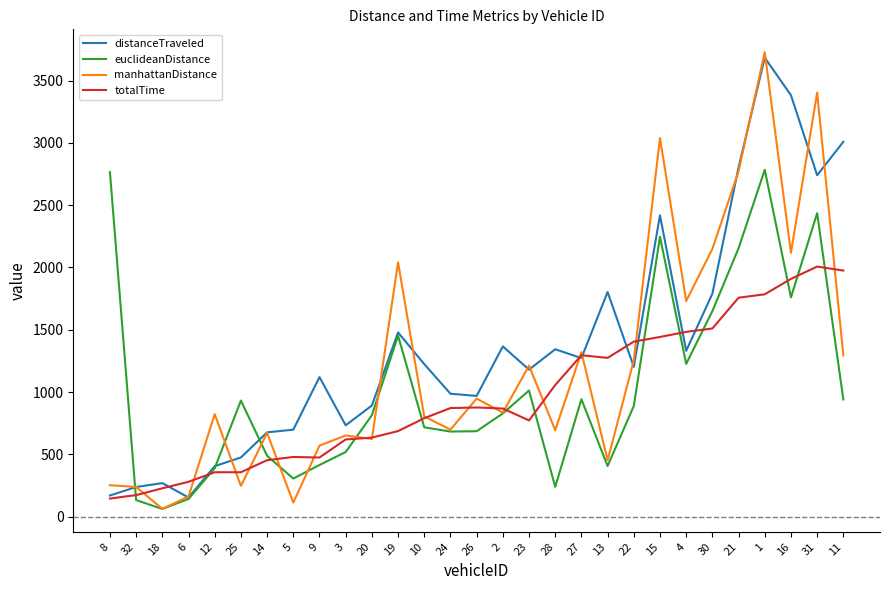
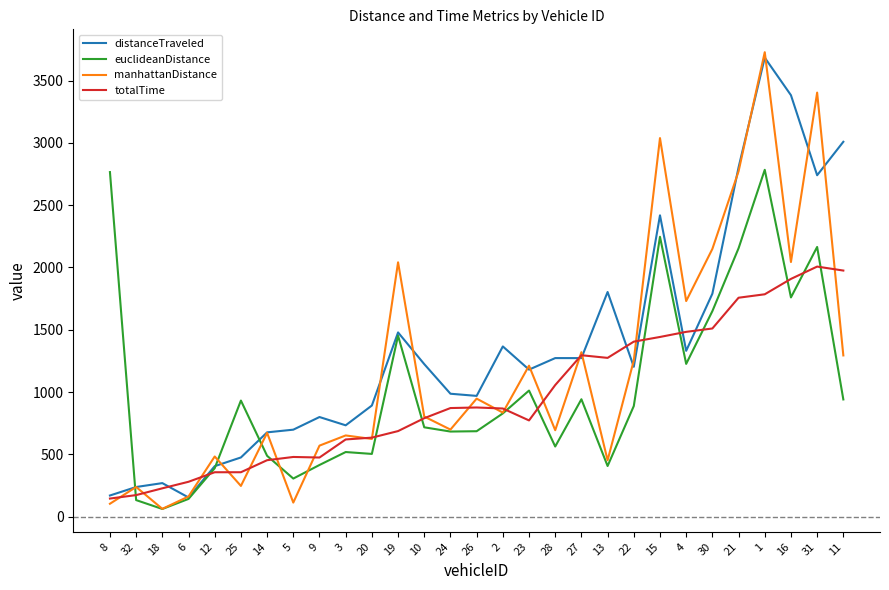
  {
    "distanceTraveled": {
      "8": 170,
      "18": 270,
      "25": 470,
      "5": 700,
-     "9": 1120,
+     "9": 800,
      "3": 730,
      "20": 890,
      "19": 1480,
      "10": 1220,
      "24": 990,
      "26": 970,
      "2": 1370,
      "23": 1180,
-     "28": 1340,
+     "28": 1270,
      "27": 1270,
      "13": 1800,
      "22": 1200,
      "15": 2420,
      "4": 1330,
      "30": 1790,
      "21": 2800,
      "1": 3680,
      "16": 3380,
      "31": 2740,
      "11": 3010
    },
    "euclideanDistance": {
      "8": 2770,
      "32": 130,
      "25": 930,
      "14": 490,
      "5": 310,
      "9": 410,
      "3": 520,
-     "20": 810,
+     "20": 500,
      "19": 1450,
      "10": 720,
      "26": 690,
      "23": 1010,
-     "28": 240,
+     "28": 560,
      "27": 940,
      "13": 410,
      "22": 890,
      "15": 2250,
      "4": 1230,
      "30": 1650,
      "21": 2150,
      "1": 2780,
      "16": 1760,
-     "31": 2440,
+     "31": 2160,
      "11": 940
    },
    "manhattanDistance": {
-     "8": 250,
-     "12": 820,
+     "8": 100,
+     "12": 480,
      "25": 250,
      "5": 110,
      "9": 570,
      "3": 650,
      "19": 2040,
      "26": 950,
      "23": 1210,
      "28": 690,
      "27": 1320,
      "13": 450,
      "22": 1250,
      "15": 3040,
      "4": 1730,
      "30": 2150,
      "21": 2770,
      "1": 3730,
-     "16": 2120,
+     "16": 2040,
      "31": 3400,
      "11": 1290
    },
    "totalTime": {
      "8": 140,
      "32": 170,
      "18": 230,
      "6": 280,
      "12": 360,
      "25": 360,
      "14": 450,
      "5": 480,
      "9": 470,
      "3": 620,
      "19": 690,
      "24": 870,
      "26": 880,
      "2": 870,
      "23": 770,
      "28": 1060,
      "27": 1300,
      "13": 1270,
      "22": 1400,
      "15": 1440,
      "4": 1480,
      "30": 1510,
      "21": 1760,
      "1": 1780,
      "16": 1910,
      "31": 2010,
      "11": 1980
    }
  }
